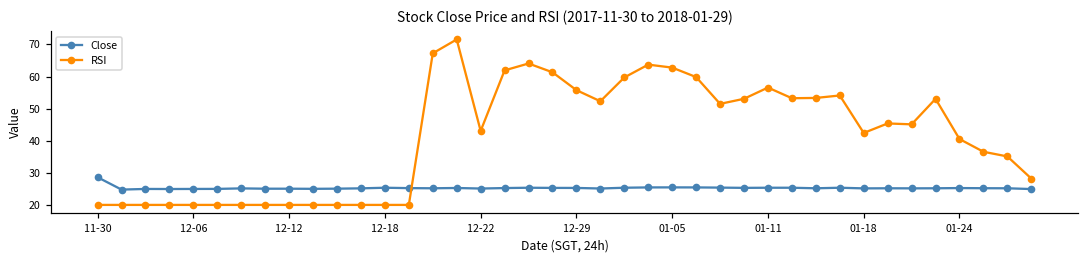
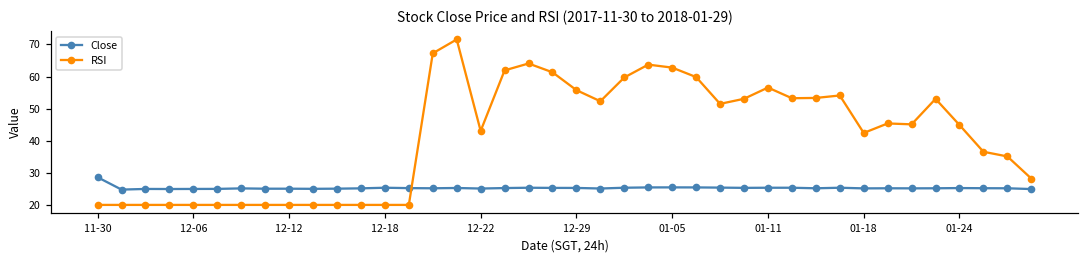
  {
    "Close": {
      "11-30": 29,
      "12-06": 25,
      "12-12": 25,
      "12-18": 25,
      "12-22": 25,
      "12-29": 25,
      "01-05": 25,
      "01-11": 25,
      "01-18": 25,
      "01-24": 25
    },
    "RSI": {
      "11-30": 20,
      "12-06": 20,
      "12-12": 20,
      "12-18": 20,
      "12-22": 43,
      "12-29": 56,
      "01-05": 63,
      "01-11": 57,
      "01-18": 42,
-     "01-24": 41
+     "01-24": 45
    }
  }
